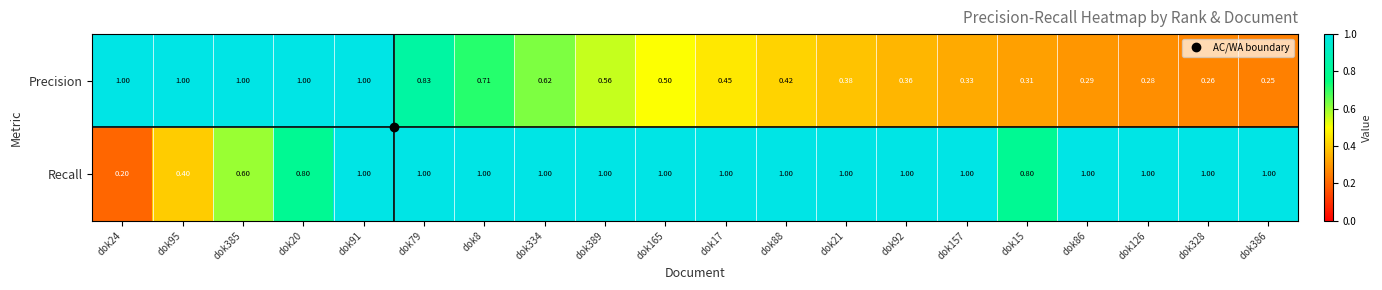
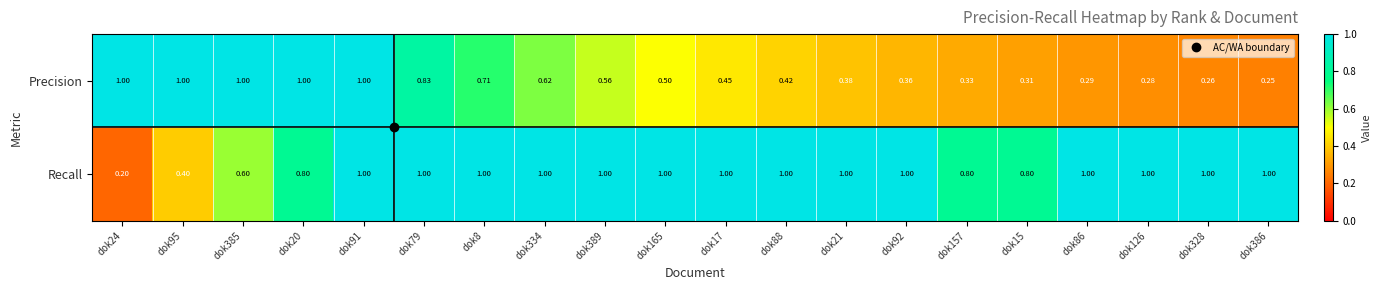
  {
    "Precision": {
      "dok24": 1.00,
      "dok95": 1.00,
      "dok385": 1.00,
      "dok20": 1.00,
      "dok91": 1.00,
      "dok79": 0.83,
      "dok8": 0.71,
      "dok334": 0.62,
      "dok389": 0.56,
      "dok165": 0.50,
      "dok17": 0.45,
      "dok88": 0.42,
      "dok21": 0.38,
      "dok92": 0.36,
      "dok157": 0.33,
      "dok15": 0.31,
      "dok86": 0.29,
      "dok126": 0.28,
      "dok328": 0.26,
      "dok386": 0.25
    },
    "Recall": {
      "dok24": 0.20,
      "dok95": 0.40,
      "dok385": 0.60,
      "dok20": 0.80,
      "dok91": 1.00,
      "dok79": 1.00,
      "dok8": 1.00,
      "dok334": 1.00,
      "dok389": 1.00,
      "dok165": 1.00,
      "dok17": 1.00,
      "dok88": 1.00,
      "dok21": 1.00,
      "dok92": 1.00,
-     "dok157": 1.00,
+     "dok157": 0.80,
      "dok15": 0.80,
      "dok86": 1.00,
      "dok126": 1.00,
      "dok328": 1.00,
      "dok386": 1.00
    }
  }
